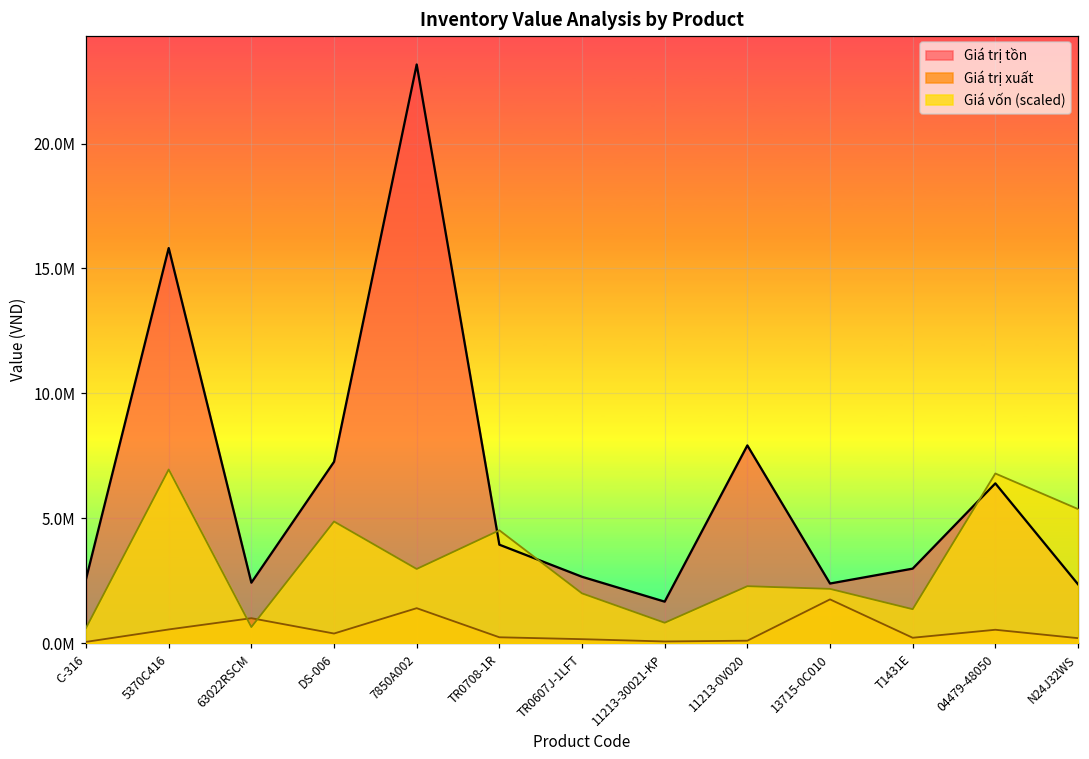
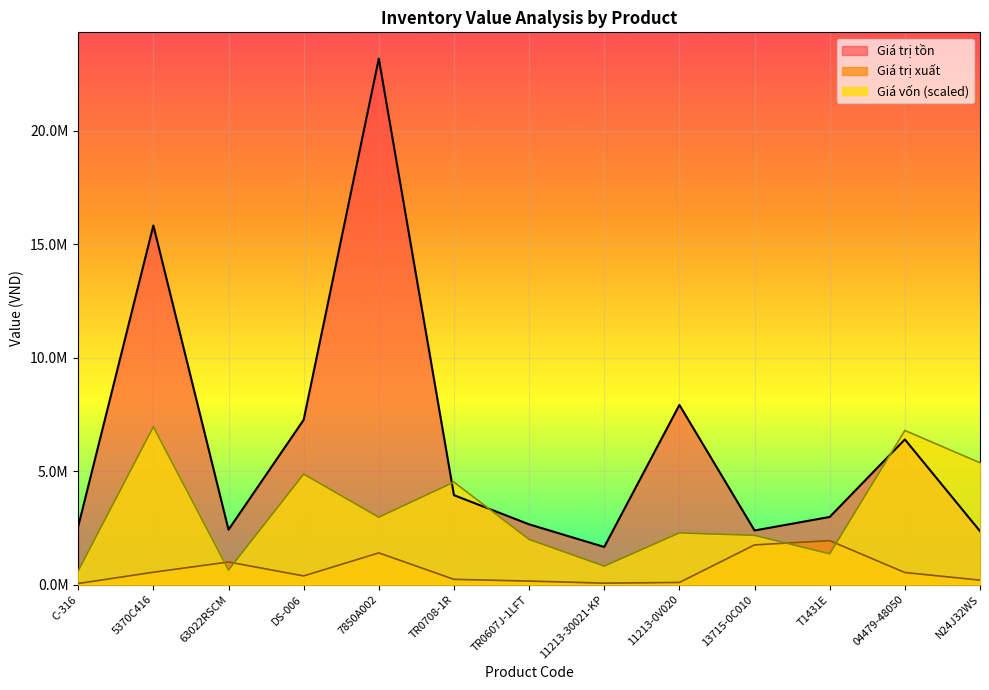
  {
    "Giá trị tồn": {
      "C-316": 2600000,
      "5370C416": 15800000,
      "63022RSCM": 2400000,
      "DS-006": 7300000,
      "7850A002": 23200000,
      "TR0708-1R": 3900000,
      "TR0607J-1LFT": 2700000,
      "11213-30021-KP": 1700000,
      "11213-0V020": 7900000,
      "13715-0C010": 2400000,
      "T1431E": 3000000,
      "04479-48050": 6400000,
      "N24J32WS": 2400000
    },
    "Giá trị xuất": {
      "C-316": 0,
      "5370C416": 500000,
      "63022RSCM": 1000000,
      "DS-006": 400000,
      "7850A002": 1400000,
      "TR0708-1R": 200000,
      "TR0607J-1LFT": 200000,
      "11213-30021-KP": 100000,
      "11213-0V020": 100000,
      "13715-0C010": 1700000,
-     "T1431E": 200000,
+     "T1431E": 1900000,
      "04479-48050": 500000,
      "N24J32WS": 200000
    },
    "Giá vốn (scaled)": {
      "C-316": 600000,
      "5370C416": 7000000,
      "63022RSCM": 600000,
      "DS-006": 4900000,
      "7850A002": 3000000,
      "TR0708-1R": 4500000,
      "TR0607J-1LFT": 2000000,
      "11213-30021-KP": 800000,
      "11213-0V020": 2300000,
      "13715-0C010": 2200000,
      "T1431E": 1400000,
      "04479-48050": 6800000,
      "N24J32WS": 5400000
    }
  }
